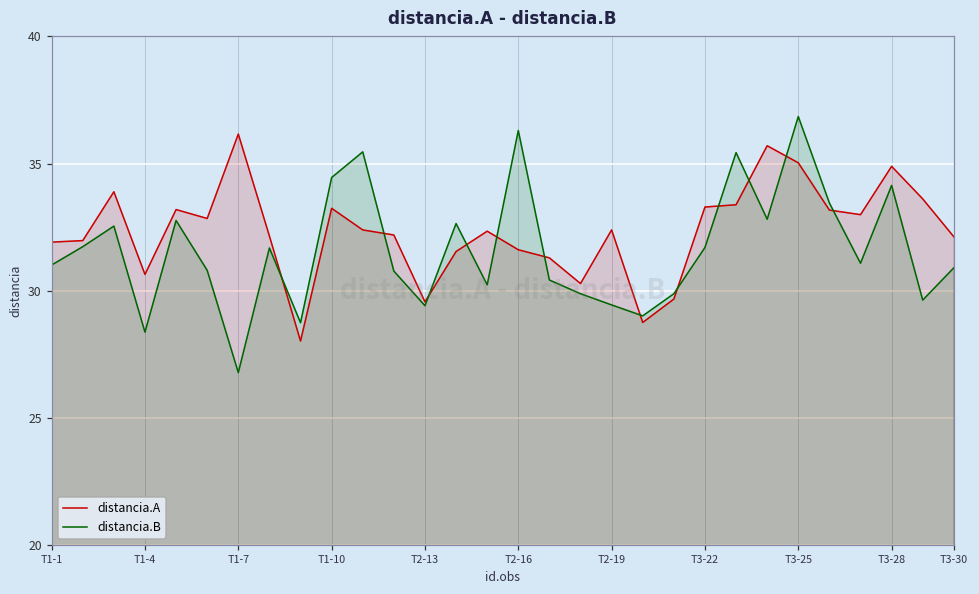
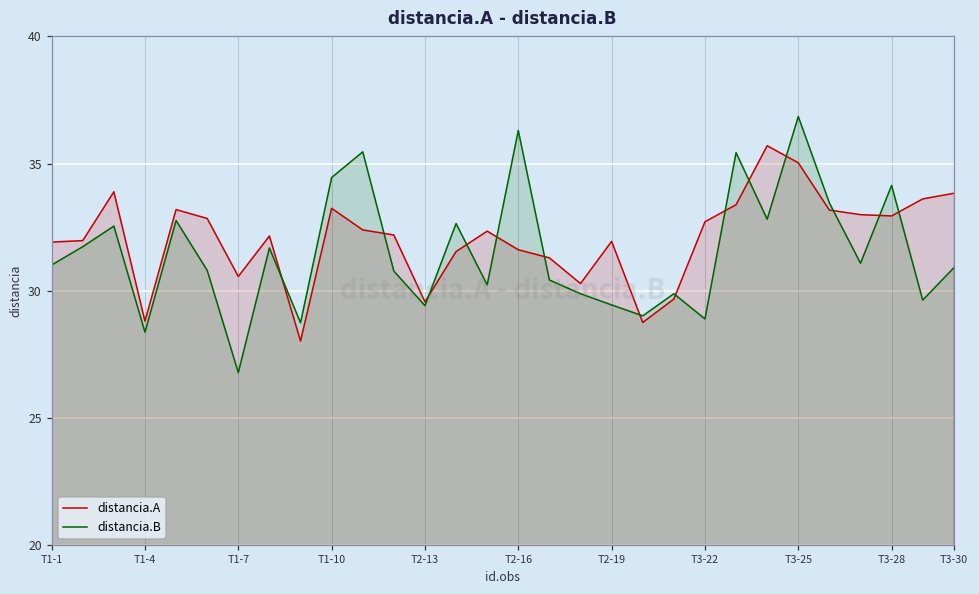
  {
    "distancia.A": {
      "T1-1": 31.9,
-     "T1-4": 30.6,
-     "T1-7": 36.2,
+     "T1-4": 28.8,
+     "T1-7": 30.6,
      "T1-10": 33.2,
      "T2-13": 29.6,
      "T2-16": 31.6,
-     "T2-19": 32.4,
-     "T3-22": 33.3,
+     "T2-19": 31.9,
+     "T3-22": 32.7,
      "T3-25": 35.0,
-     "T3-28": 34.9,
-     "T3-30": 32.1
+     "T3-28": 32.9,
+     "T3-30": 33.8
    },
    "distancia.B": {
      "T1-1": 31.0,
      "T1-4": 28.4,
      "T1-7": 26.8,
      "T1-10": 34.5,
      "T2-13": 29.4,
      "T2-16": 36.3,
      "T2-19": 29.4,
-     "T3-22": 31.7,
+     "T3-22": 28.9,
      "T3-25": 36.9,
      "T3-28": 34.1,
      "T3-30": 30.9
    }
  }
